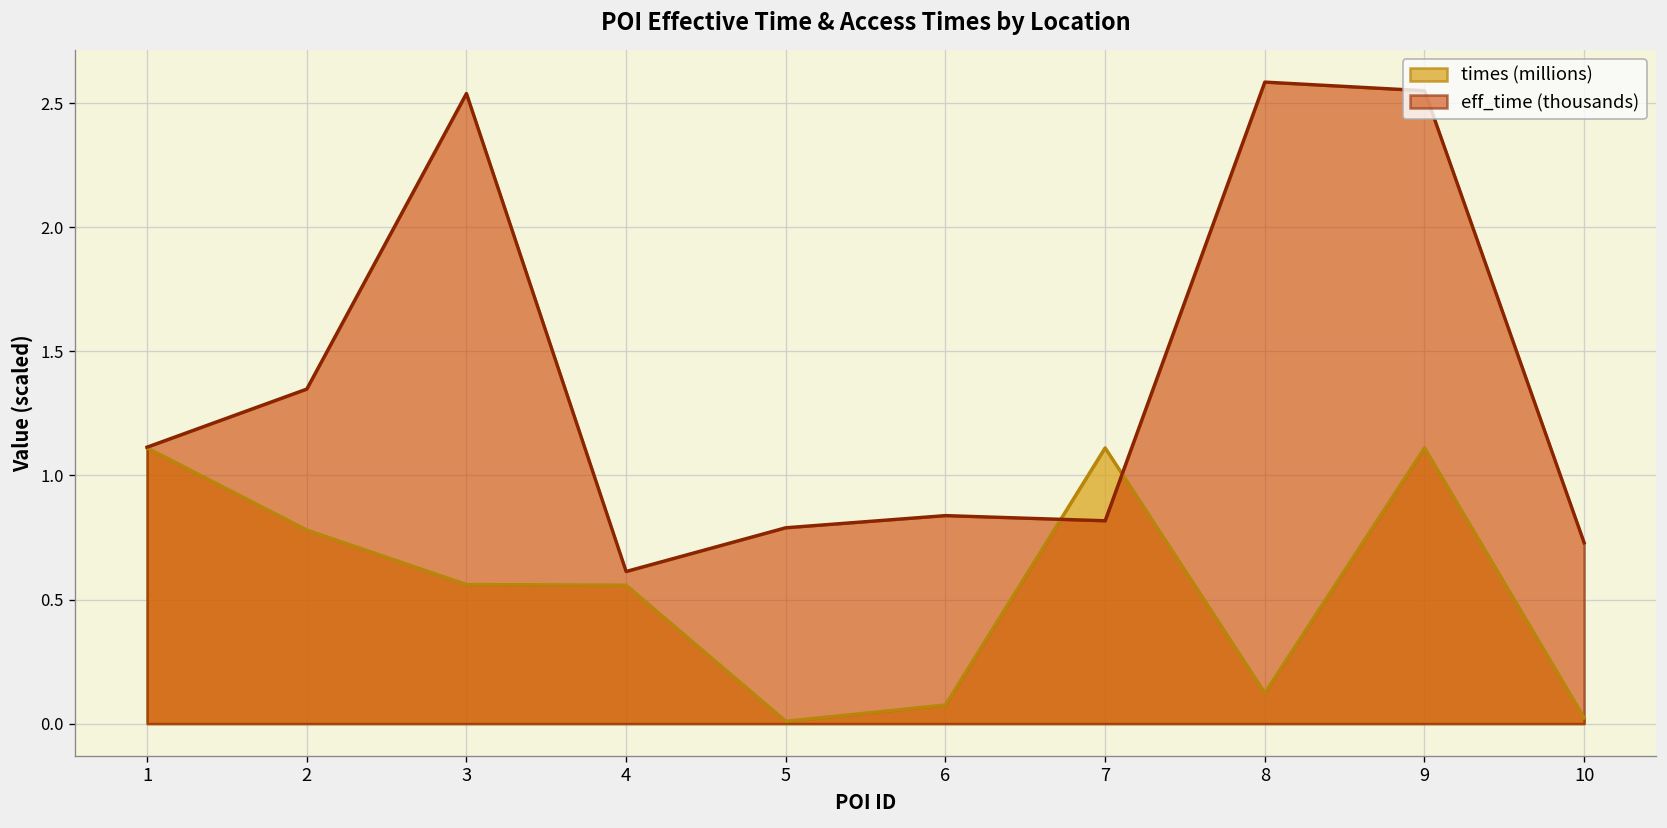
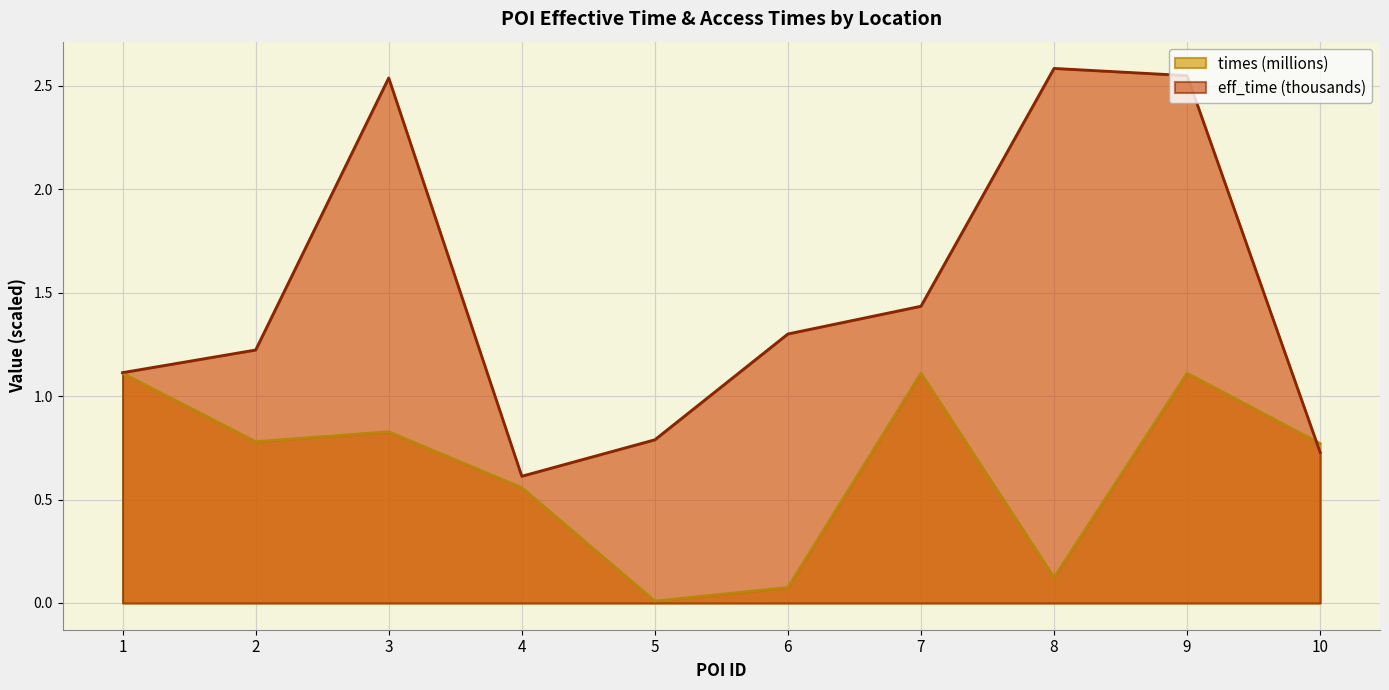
  {
    "times (millions)": {
      "2": 0.78,
-     "3": 0.56,
+     "3": 0.83,
      "4": 0.56,
      "5": 0.01,
      "6": 0.08,
      "7": 1.11,
      "8": 0.12,
      "9": 1.11,
-     "10": 0.02
+     "10": 0.77
    },
    "eff_time (thousands)": {
-     "2": 1.35,
+     "2": 1.22,
      "3": 2.54,
      "4": 0.61,
      "5": 0.79,
-     "6": 0.84,
-     "7": 0.82,
+     "6": 1.30,
+     "7": 1.44,
      "8": 2.59,
      "10": 0.73
    }
  }
